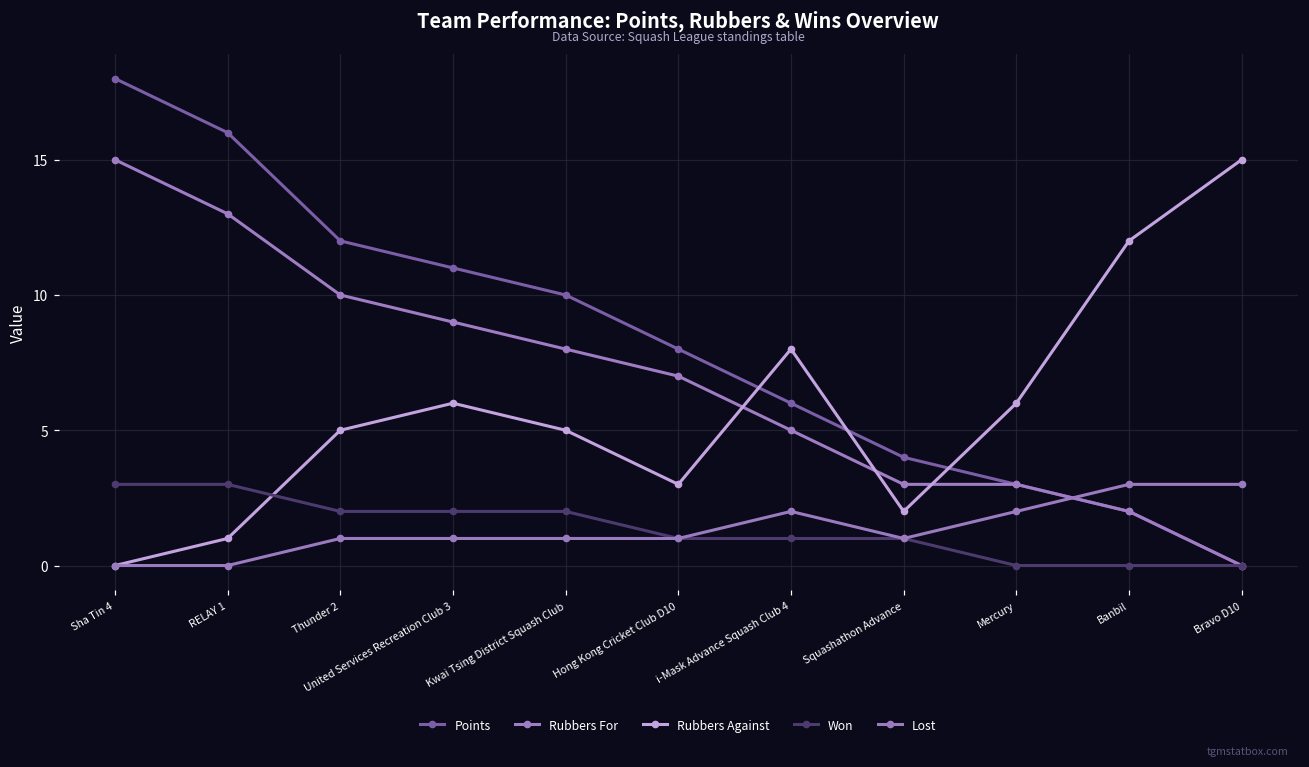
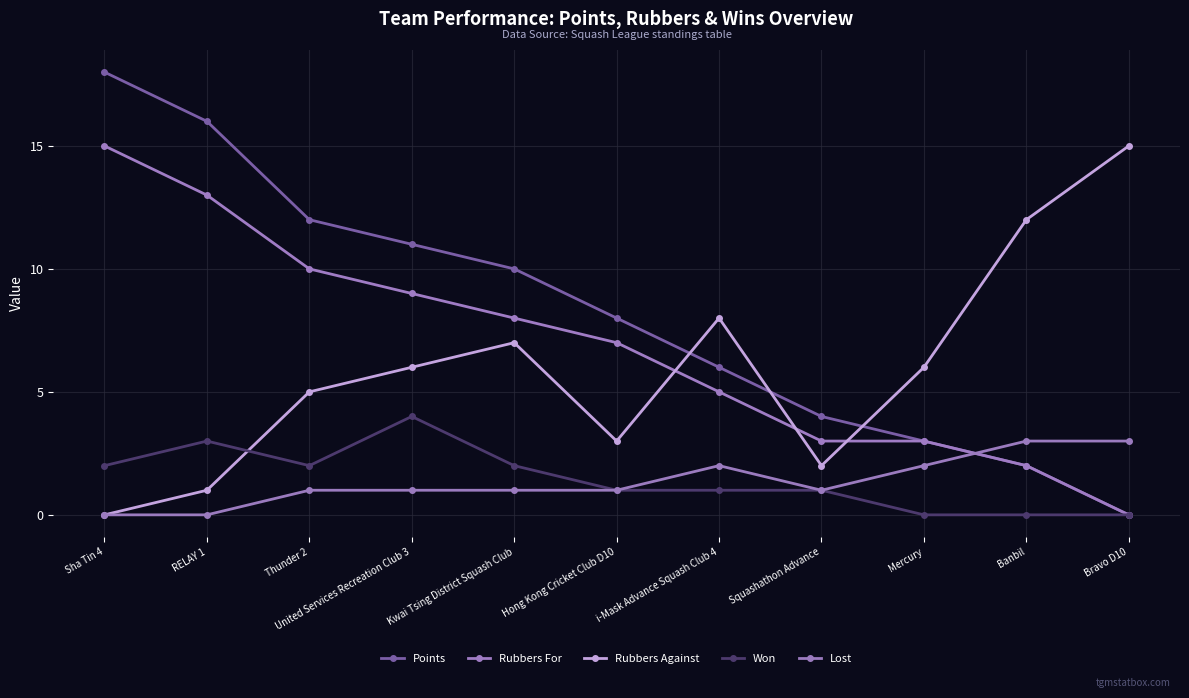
  {
    "Rubbers Against": {
      "RELAY 1": 1,
      "Thunder 2": 5,
      "United Services Recreation Club 3": 6,
-     "Kwai Tsing District Squash Club": 5,
+     "Kwai Tsing District Squash Club": 7,
      "Hong Kong Cricket Club D10": 3,
      "i-Mask Advance Squash Club 4": 8,
      "Squashathon Advance": 2,
      "Mercury": 6,
      "Banbil": 12,
      "Bravo D10": 15
    },
    "Won": {
-     "Sha Tin 4": 3,
+     "Sha Tin 4": 2,
      "RELAY 1": 3,
      "Thunder 2": 2,
-     "United Services Recreation Club 3": 2,
+     "United Services Recreation Club 3": 4,
      "Kwai Tsing District Squash Club": 2,
      "i-Mask Advance Squash Club 4": 1,
      "Mercury": 0,
      "Banbil": 0
    }
  }
